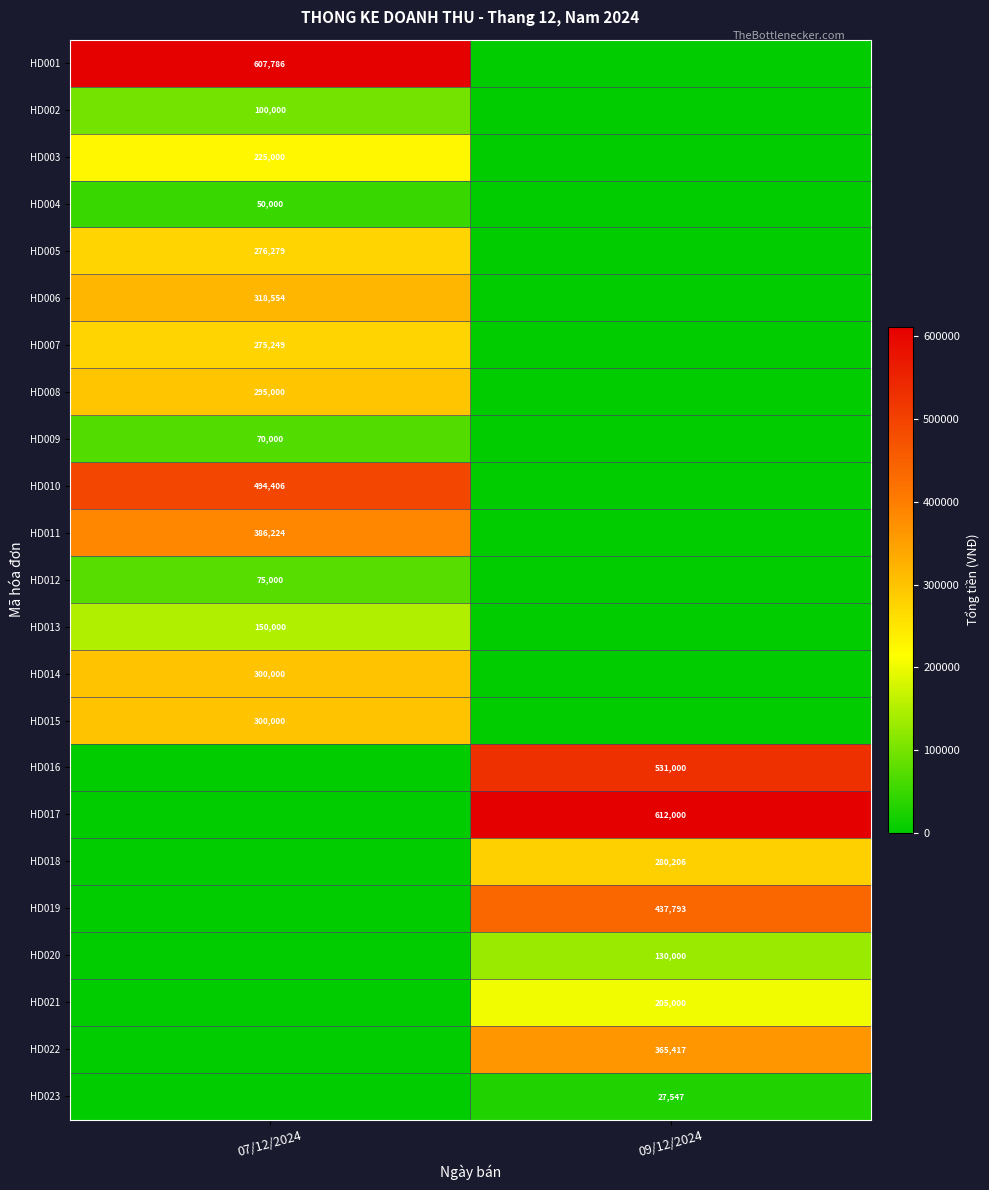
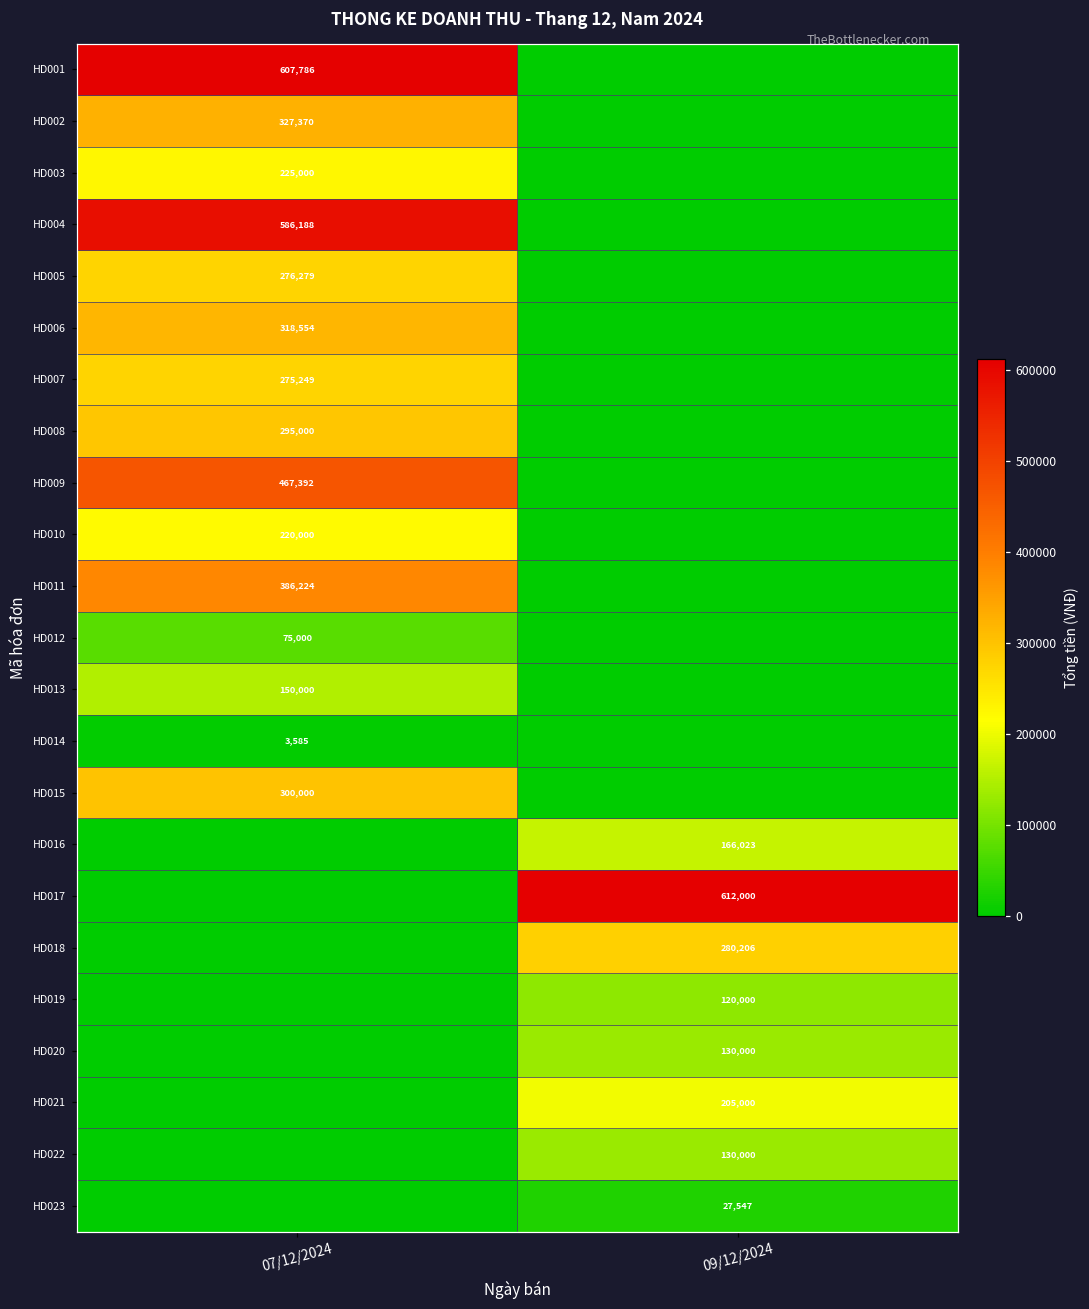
  {
    "HD001": {
      "07/12/2024": "607,786"
    },
    "HD002": {
-     "07/12/2024": "100,000"
+     "07/12/2024": "327,370"
    },
    "HD003": {
      "07/12/2024": "225,000"
    },
    "HD004": {
-     "07/12/2024": "50,000"
+     "07/12/2024": "586,188"
    },
    "HD005": {
      "07/12/2024": "276,279"
    },
    "HD006": {
      "07/12/2024": "318,554"
    },
    "HD007": {
      "07/12/2024": "275,249"
    },
    "HD008": {
      "07/12/2024": "295,000"
    },
    "HD009": {
-     "07/12/2024": "70,000"
+     "07/12/2024": "467,392"
    },
    "HD010": {
-     "07/12/2024": "494,406"
+     "07/12/2024": "220,000"
    },
    "HD011": {
      "07/12/2024": "386,224"
    },
    "HD012": {
      "07/12/2024": "75,000"
    },
    "HD013": {
      "07/12/2024": "150,000"
    },
    "HD014": {
-     "07/12/2024": "300,000"
+     "07/12/2024": "3,585"
    },
    "HD015": {
      "07/12/2024": "300,000"
    },
    "HD016": {
-     "09/12/2024": "531,000"
+     "09/12/2024": "166,023"
    },
    "HD017": {
      "09/12/2024": "612,000"
    },
    "HD018": {
      "09/12/2024": "280,206"
    },
    "HD019": {
-     "09/12/2024": "437,793"
+     "09/12/2024": "120,000"
    },
    "HD020": {
      "09/12/2024": "130,000"
    },
    "HD021": {
      "09/12/2024": "205,000"
    },
    "HD022": {
-     "09/12/2024": "365,417"
+     "09/12/2024": "130,000"
    },
    "HD023": {
      "09/12/2024": "27,547"
    }
  }
